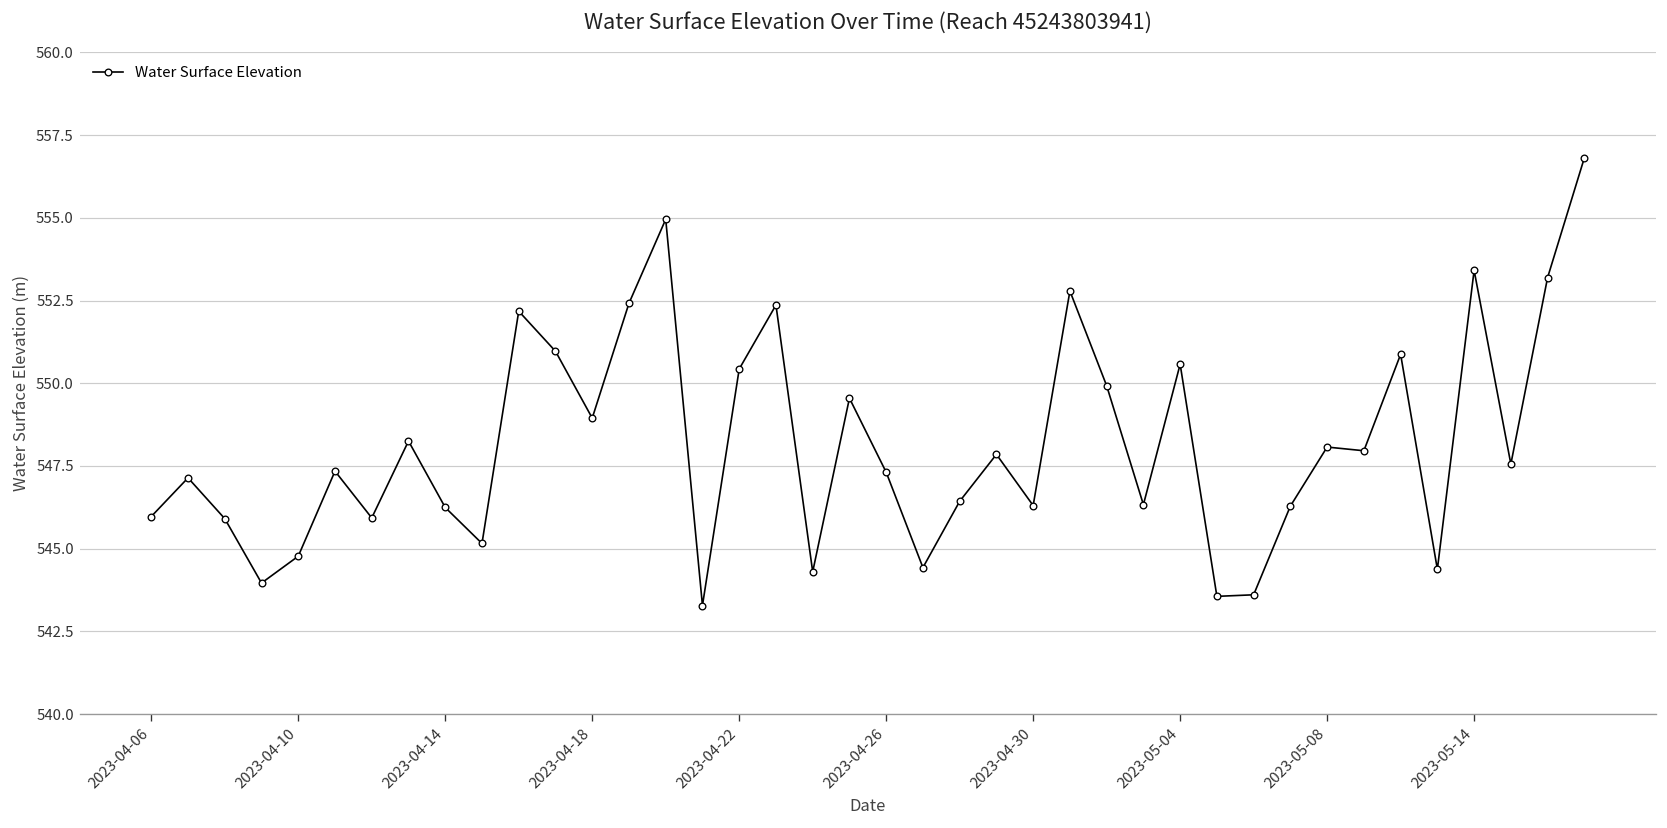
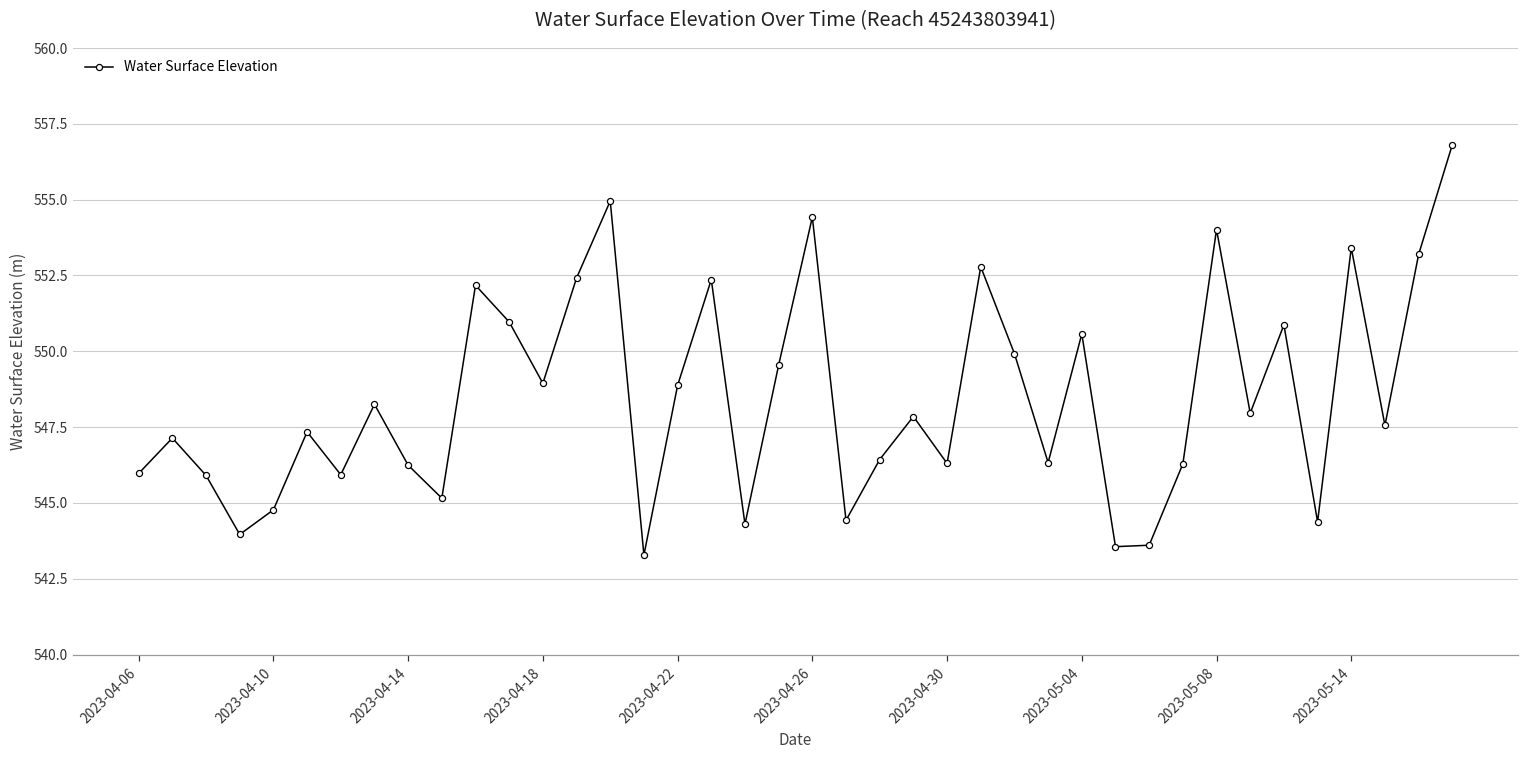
  {
    "2023-04-06": 546.0,
    "2023-04-10": 544.8,
    "2023-04-14": 546.2,
    "2023-04-18": 548.9,
-   "2023-04-22": 550.4,
-   "2023-04-26": 547.3,
+   "2023-04-22": 548.9,
+   "2023-04-26": 554.4,
    "2023-04-30": 546.3,
    "2023-05-04": 550.6,
-   "2023-05-08": 548.1,
+   "2023-05-08": 554.0,
    "2023-05-14": 553.4
  }
